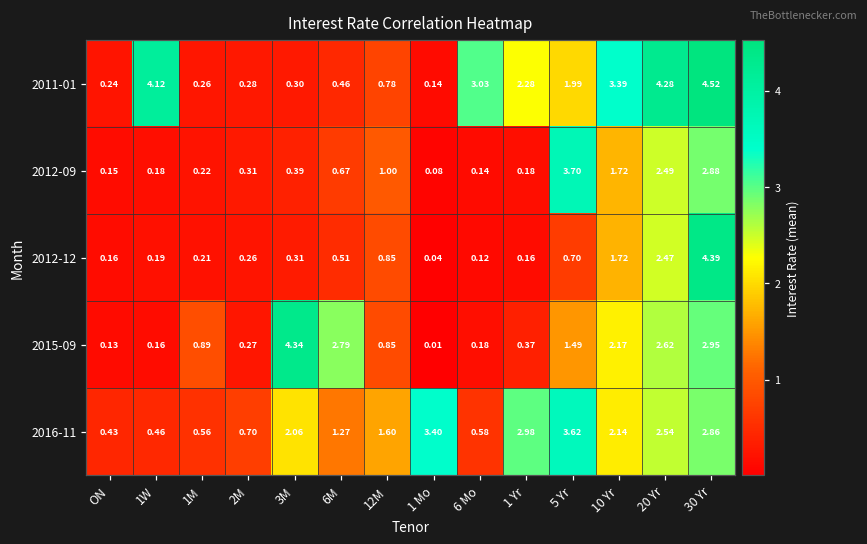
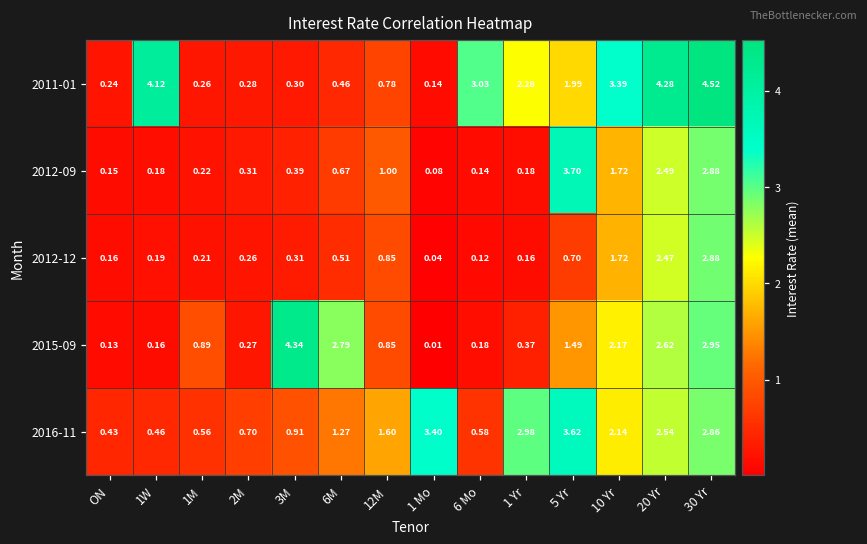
  {
    "2011-01": {
      "ON": 0.24,
      "1W": 4.12,
      "1M": 0.26,
      "2M": 0.28,
      "3M": 0.30,
      "6M": 0.46,
      "12M": 0.78,
      "1 Mo": 0.14,
      "6 Mo": 3.03,
      "1 Yr": 2.28,
      "5 Yr": 1.99,
      "10 Yr": 3.39,
      "20 Yr": 4.28,
      "30 Yr": 4.52
    },
    "2012-09": {
      "ON": 0.15,
      "1W": 0.18,
      "1M": 0.22,
      "2M": 0.31,
      "3M": 0.39,
      "6M": 0.67,
      "12M": 1.00,
      "1 Mo": 0.08,
      "6 Mo": 0.14,
      "1 Yr": 0.18,
      "5 Yr": 3.70,
      "10 Yr": 1.72,
      "20 Yr": 2.49,
      "30 Yr": 2.88
    },
    "2012-12": {
      "ON": 0.16,
      "1W": 0.19,
      "1M": 0.21,
      "2M": 0.26,
      "3M": 0.31,
      "6M": 0.51,
      "12M": 0.85,
      "1 Mo": 0.04,
      "6 Mo": 0.12,
      "1 Yr": 0.16,
      "5 Yr": 0.70,
      "10 Yr": 1.72,
      "20 Yr": 2.47,
-     "30 Yr": 4.39
+     "30 Yr": 2.88
    },
    "2015-09": {
      "ON": 0.13,
      "1W": 0.16,
      "1M": 0.89,
      "2M": 0.27,
      "3M": 4.34,
      "6M": 2.79,
      "12M": 0.85,
      "1 Mo": 0.01,
      "6 Mo": 0.18,
      "1 Yr": 0.37,
      "5 Yr": 1.49,
      "10 Yr": 2.17,
      "20 Yr": 2.62,
      "30 Yr": 2.95
    },
    "2016-11": {
      "ON": 0.43,
      "1W": 0.46,
      "1M": 0.56,
      "2M": 0.70,
-     "3M": 2.06,
+     "3M": 0.91,
      "6M": 1.27,
      "12M": 1.60,
      "1 Mo": 3.40,
      "6 Mo": 0.58,
      "1 Yr": 2.98,
      "5 Yr": 3.62,
      "10 Yr": 2.14,
      "20 Yr": 2.54,
      "30 Yr": 2.86
    }
  }
